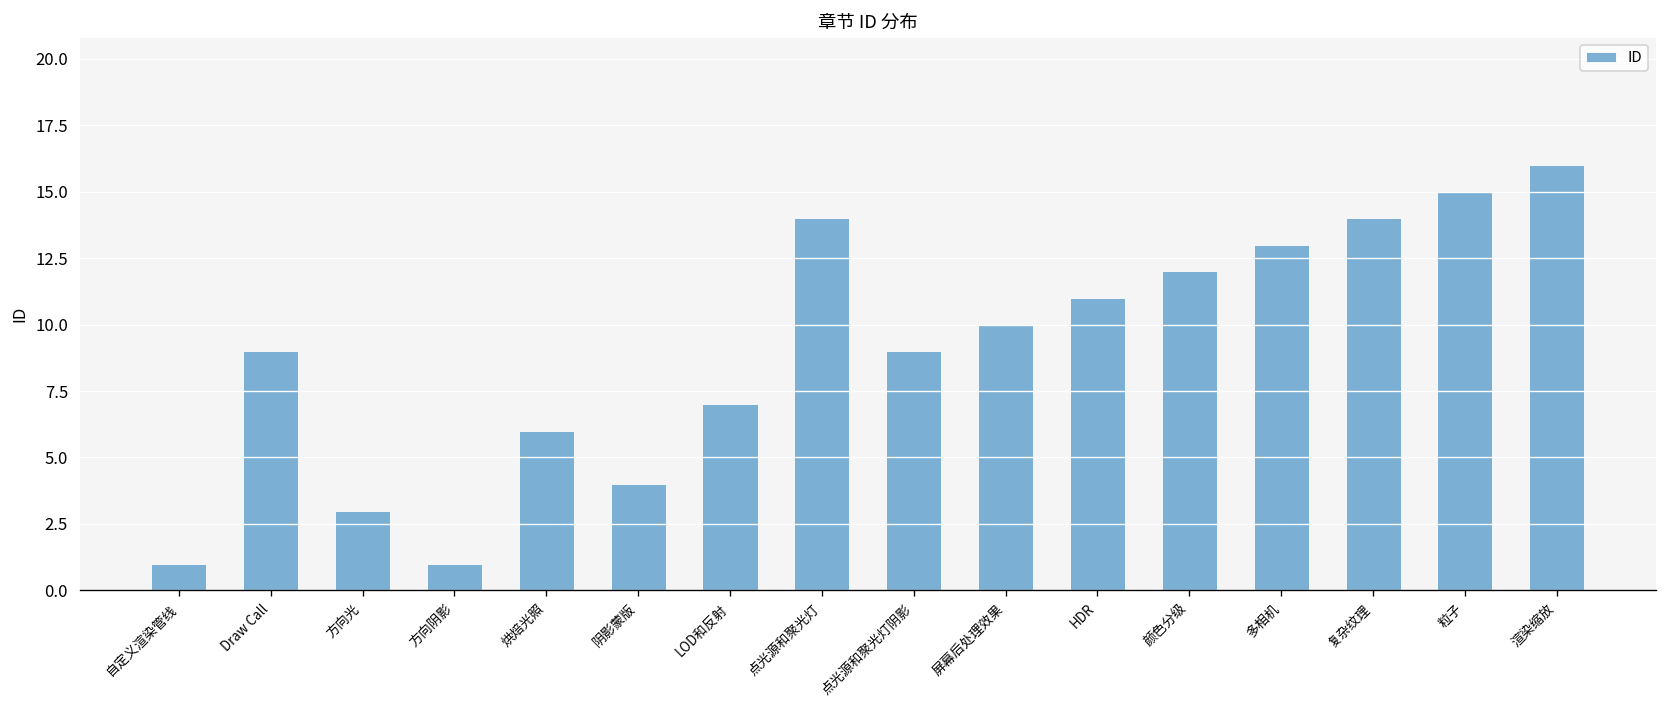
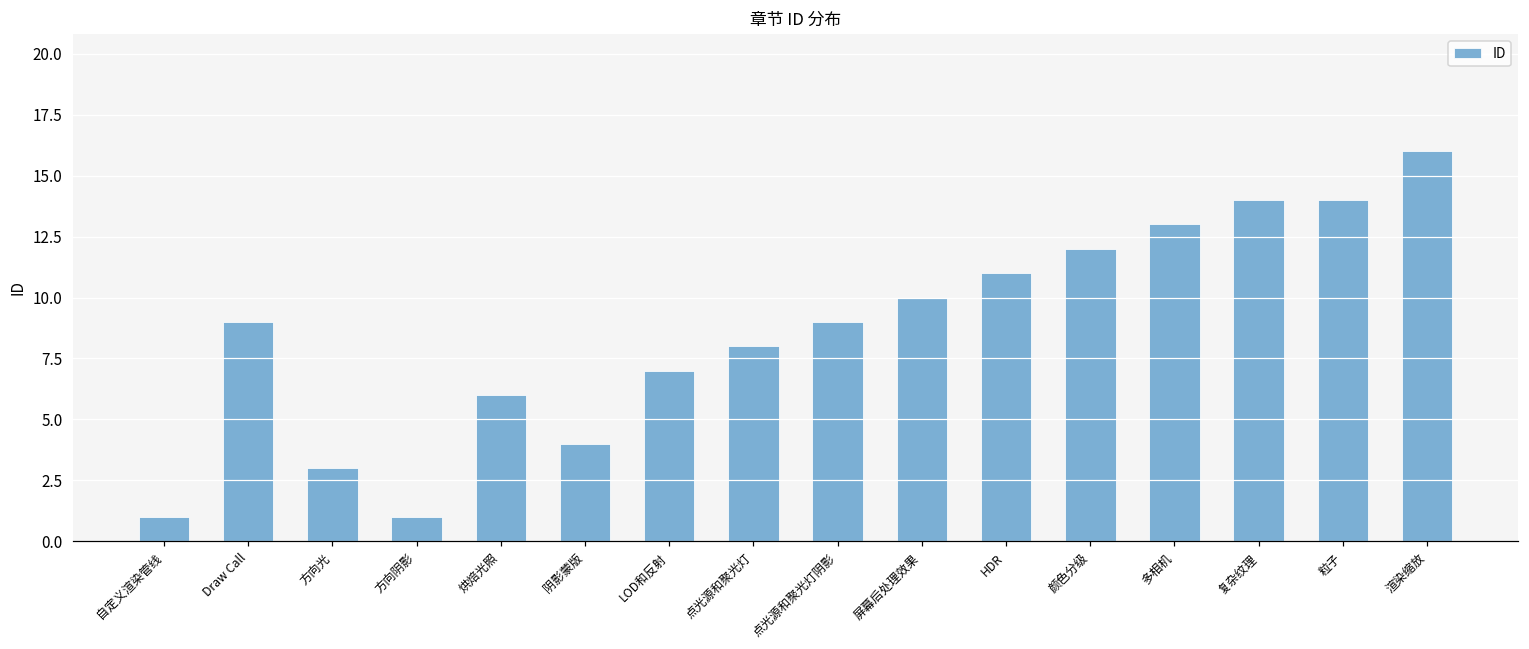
  {
    "自定义渲染管线": 1,
    "Draw Call": 9,
    "方向光": 3,
    "方向阴影": 1,
    "烘焙光照": 6,
    "阴影蒙版": 4,
    "LOD和反射": 7,
-   "点光源和聚光灯": 14,
+   "点光源和聚光灯": 8,
    "点光源和聚光灯阴影": 9,
    "屏幕后处理效果": 10,
    "HDR": 11,
    "颜色分级": 12,
    "多相机": 13,
    "复杂纹理": 14,
-   "粒子": 15,
+   "粒子": 14,
    "渲染缩放": 16
  }
